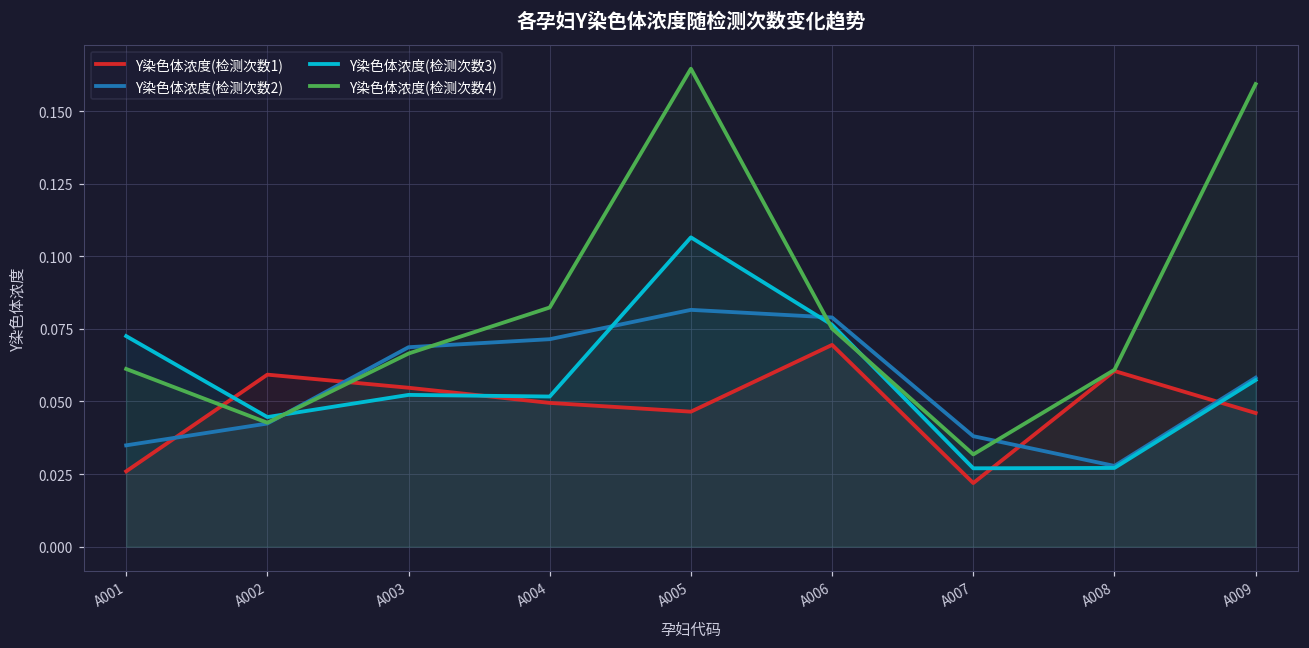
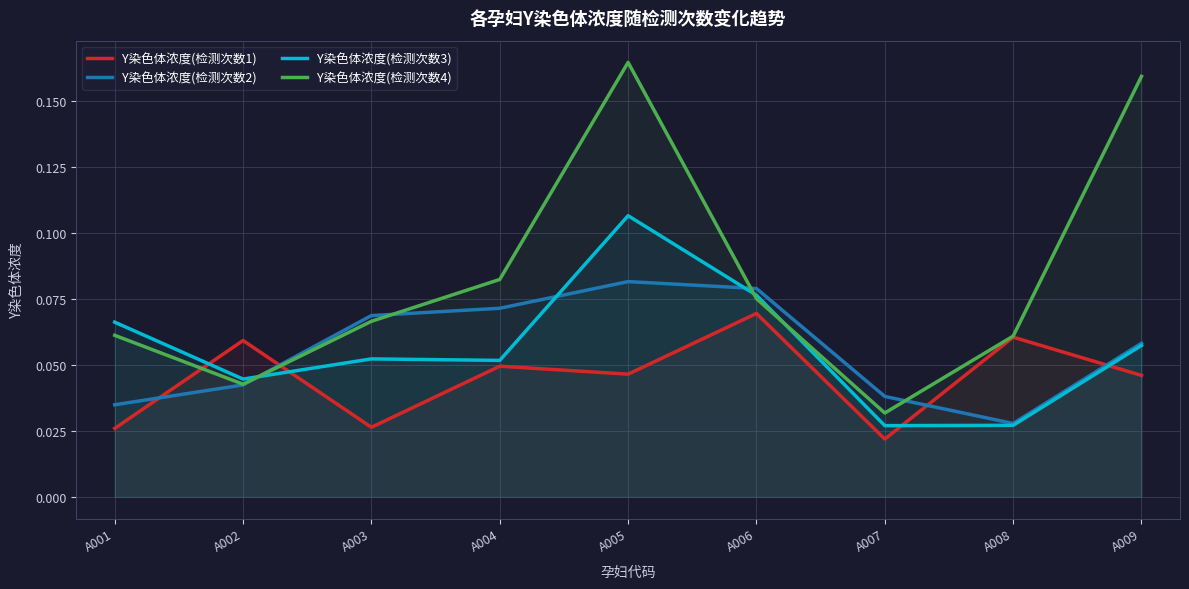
  {
    "Y染色体浓度(检测次数1)": {
      "A001": 0.026,
      "A002": 0.059,
-     "A003": 0.055,
+     "A003": 0.026,
      "A004": 0.049,
      "A005": 0.046,
      "A006": 0.069,
      "A007": 0.022,
      "A009": 0.046
    },
    "Y染色体浓度(检测次数2)": {
      "A001": 0.035,
      "A003": 0.069,
      "A004": 0.071,
      "A005": 0.082,
      "A006": 0.079,
      "A007": 0.038
    },
    "Y染色体浓度(检测次数3)": {
-     "A001": 0.072,
+     "A001": 0.066,
      "A002": 0.045,
      "A003": 0.052,
      "A004": 0.052,
      "A005": 0.106,
      "A006": 0.076,
      "A007": 0.027
    },
    "Y染色体浓度(检测次数4)": {
      "A001": 0.061,
      "A003": 0.066,
      "A004": 0.082,
      "A005": 0.165,
      "A006": 0.075,
      "A007": 0.032,
      "A009": 0.159
    }
  }
